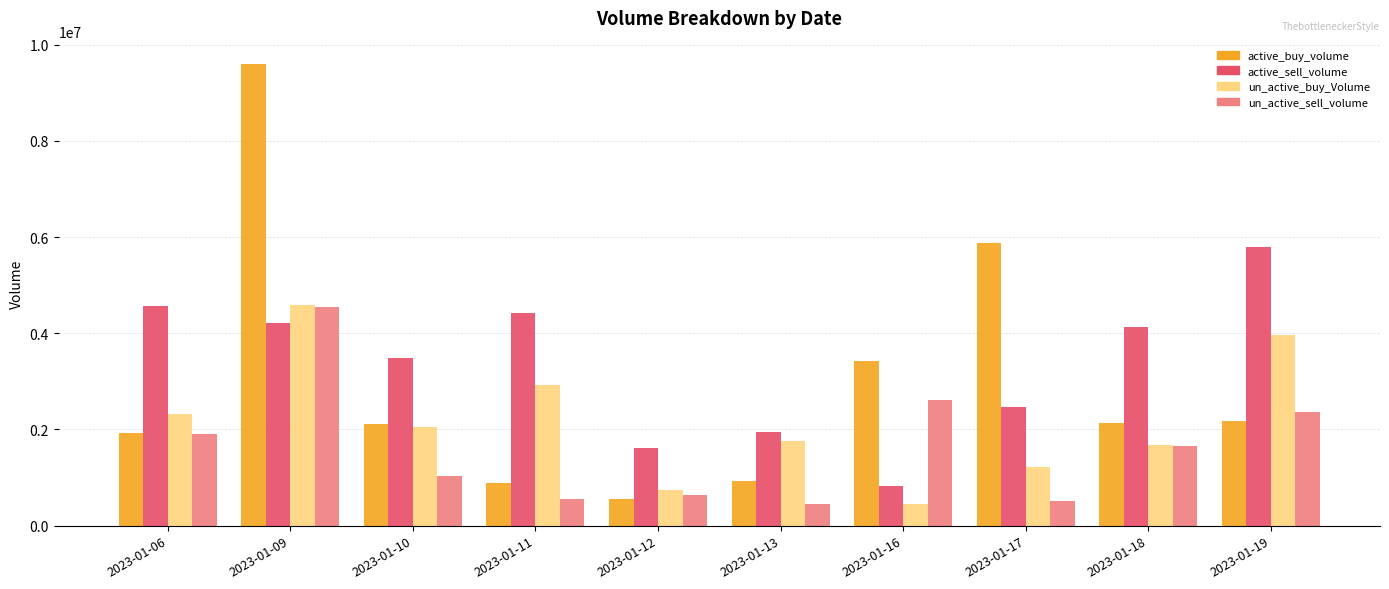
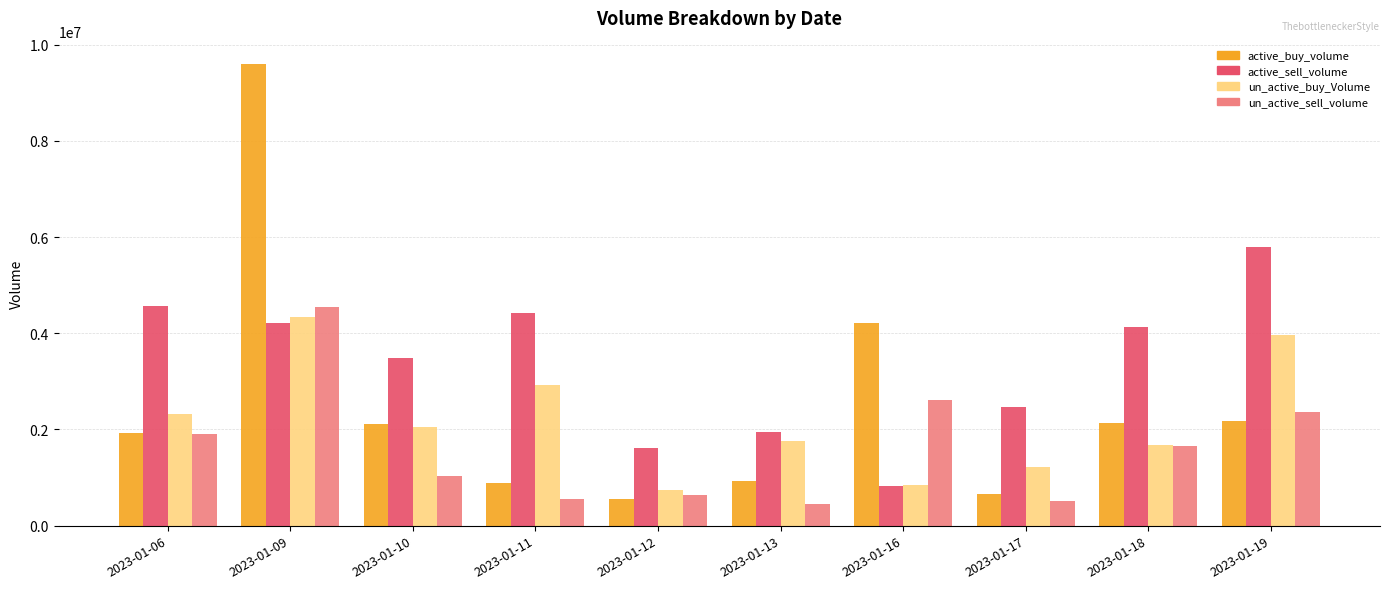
  {
    "active_buy_volume": {
      "2023-01-06": 1900000,
      "2023-01-09": 9600000,
      "2023-01-10": 2100000,
      "2023-01-11": 900000,
      "2023-01-12": 600000,
      "2023-01-13": 900000,
-     "2023-01-16": 3400000,
-     "2023-01-17": 5900000,
+     "2023-01-16": 4200000,
+     "2023-01-17": 700000,
      "2023-01-18": 2100000,
      "2023-01-19": 2200000
    },
    "un_active_buy_Volume": {
      "2023-01-06": 2300000,
-     "2023-01-09": 4600000,
+     "2023-01-09": 4300000,
      "2023-01-10": 2100000,
      "2023-01-11": 2900000,
      "2023-01-12": 700000,
      "2023-01-13": 1800000,
-     "2023-01-16": 400000,
+     "2023-01-16": 900000,
      "2023-01-17": 1200000,
      "2023-01-18": 1700000,
      "2023-01-19": 4000000
    }
  }
